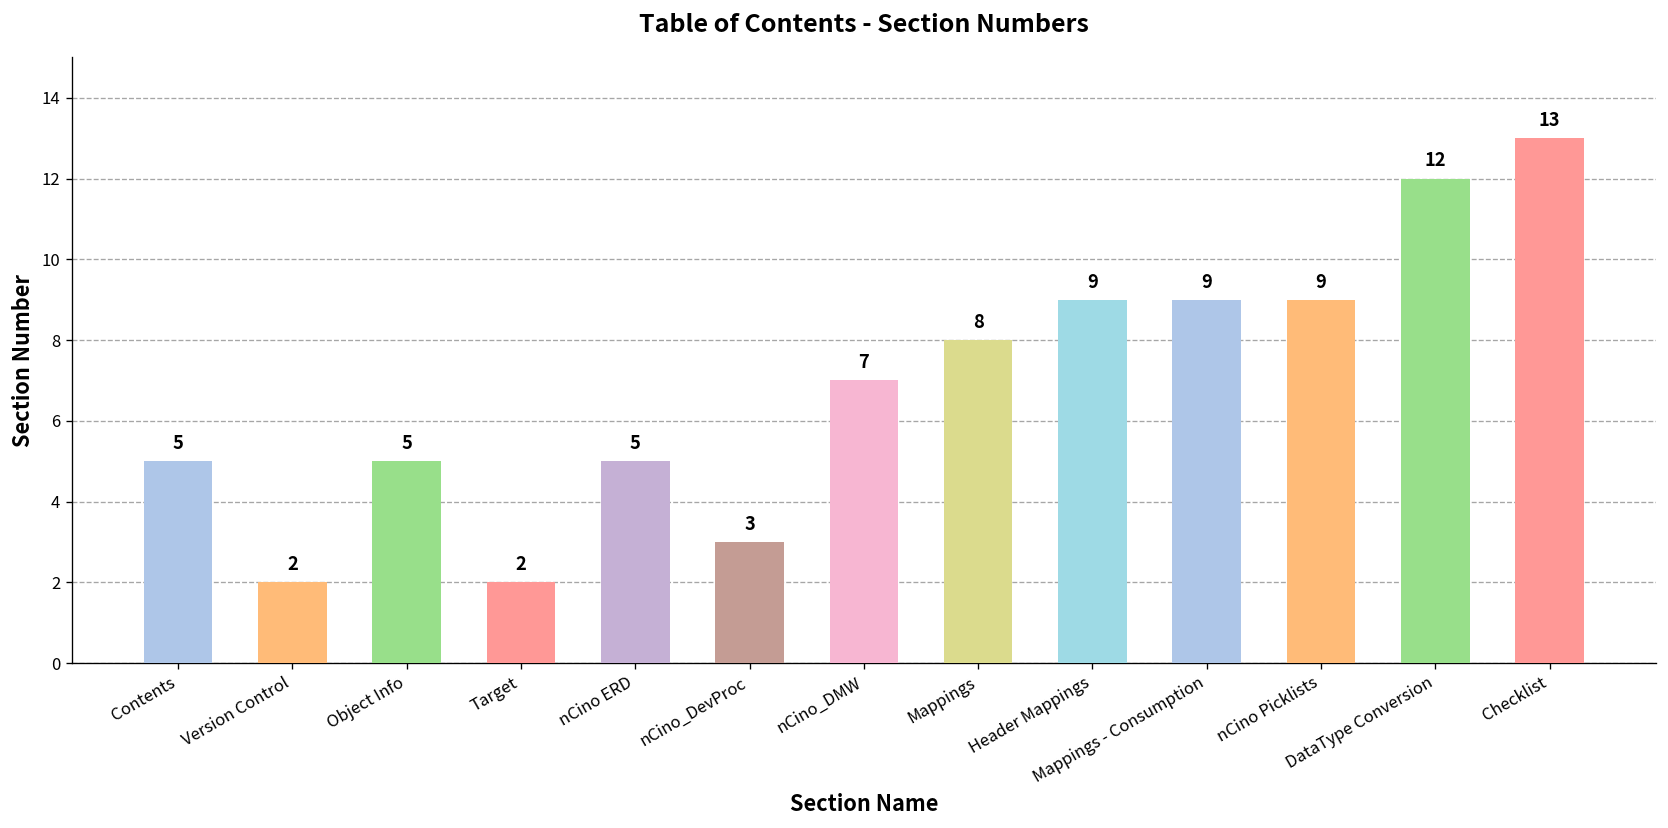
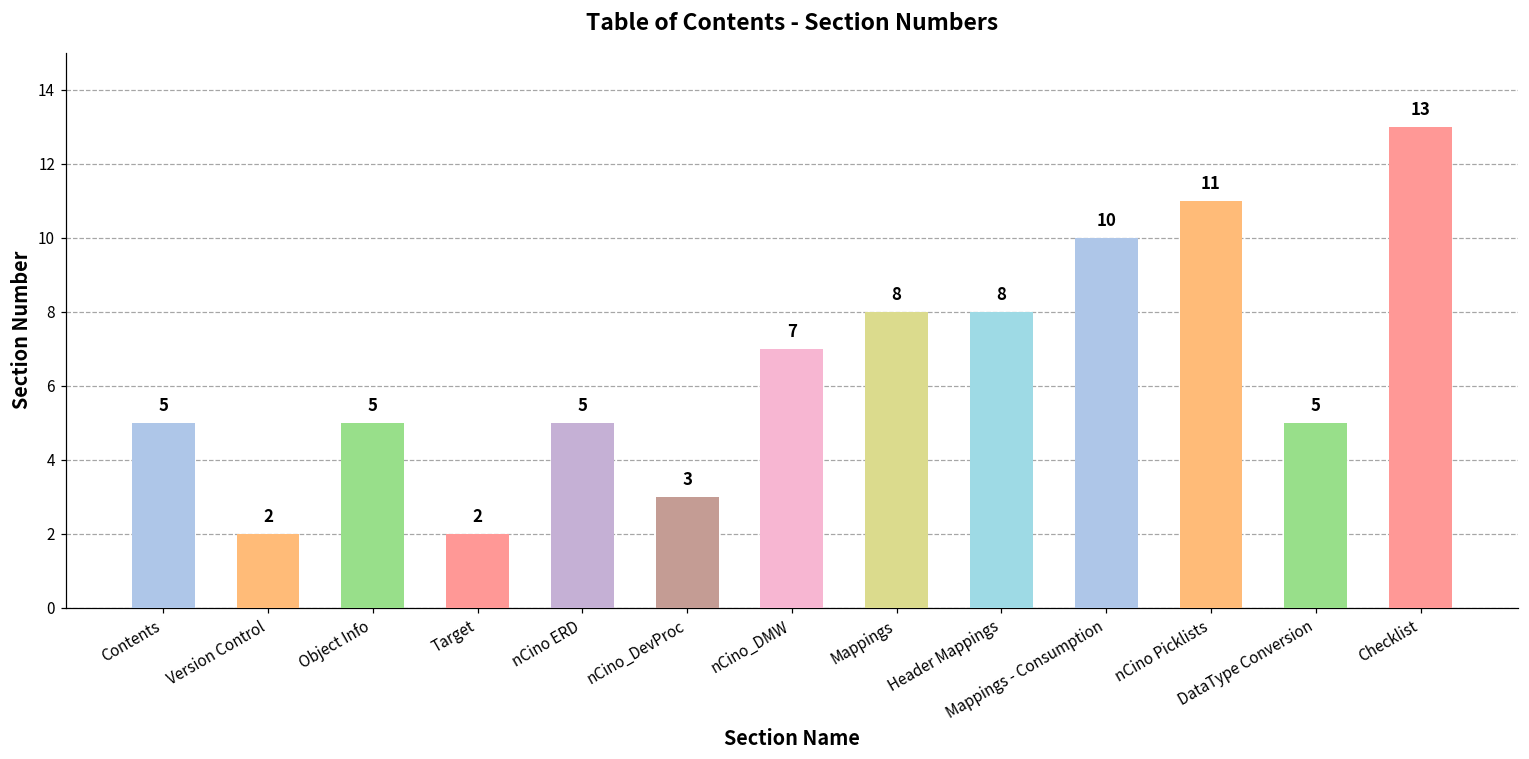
  {
    "Contents": 5,
    "Version Control": 2,
    "Object Info": 5,
    "Target": 2,
    "nCino ERD": 5,
    "nCino_DevProc": 3,
    "nCino_DMW": 7,
    "Mappings": 8,
-   "Header Mappings": 9,
-   "Mappings - Consumption": 9,
-   "nCino Picklists": 9,
-   "DataType Conversion": 12,
+   "Header Mappings": 8,
+   "Mappings - Consumption": 10,
+   "nCino Picklists": 11,
+   "DataType Conversion": 5,
    "Checklist": 13
  }
